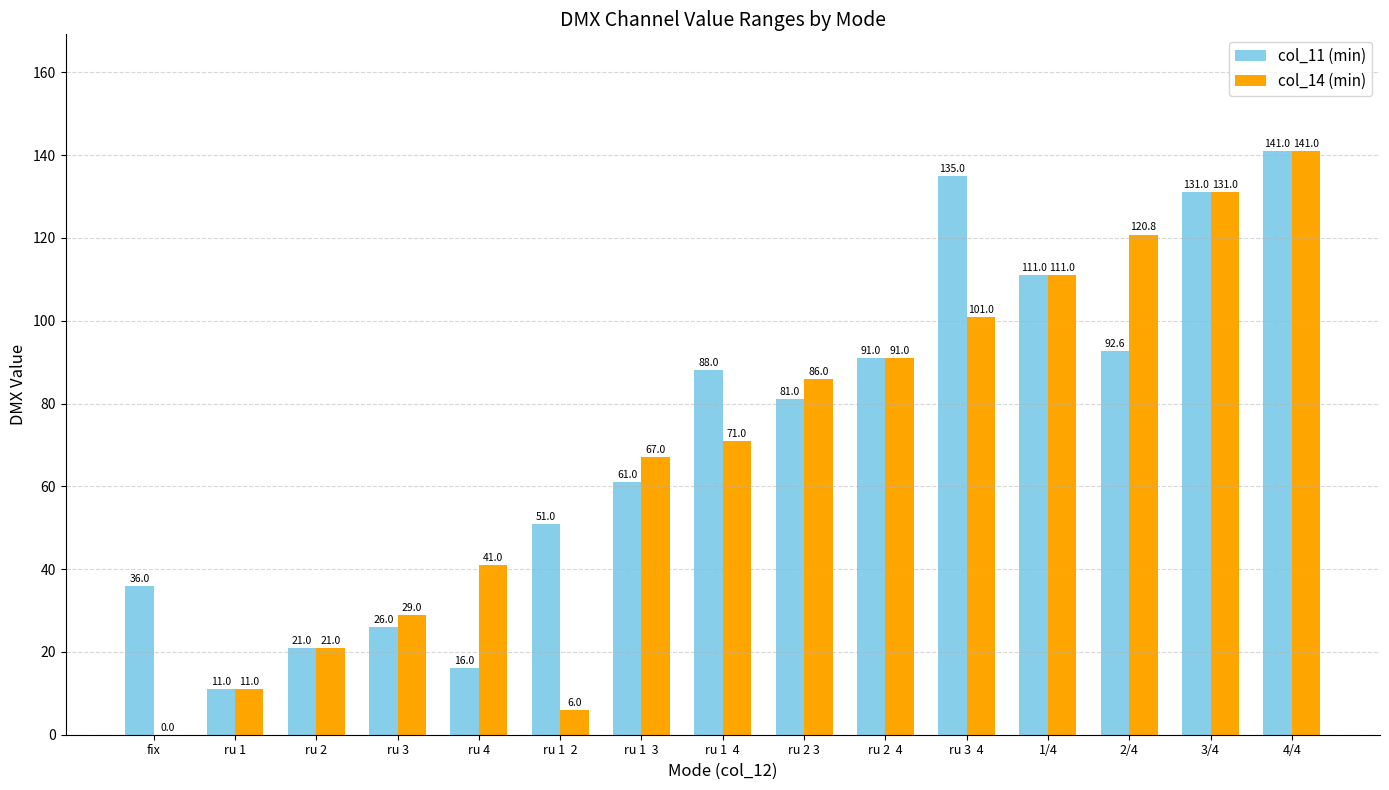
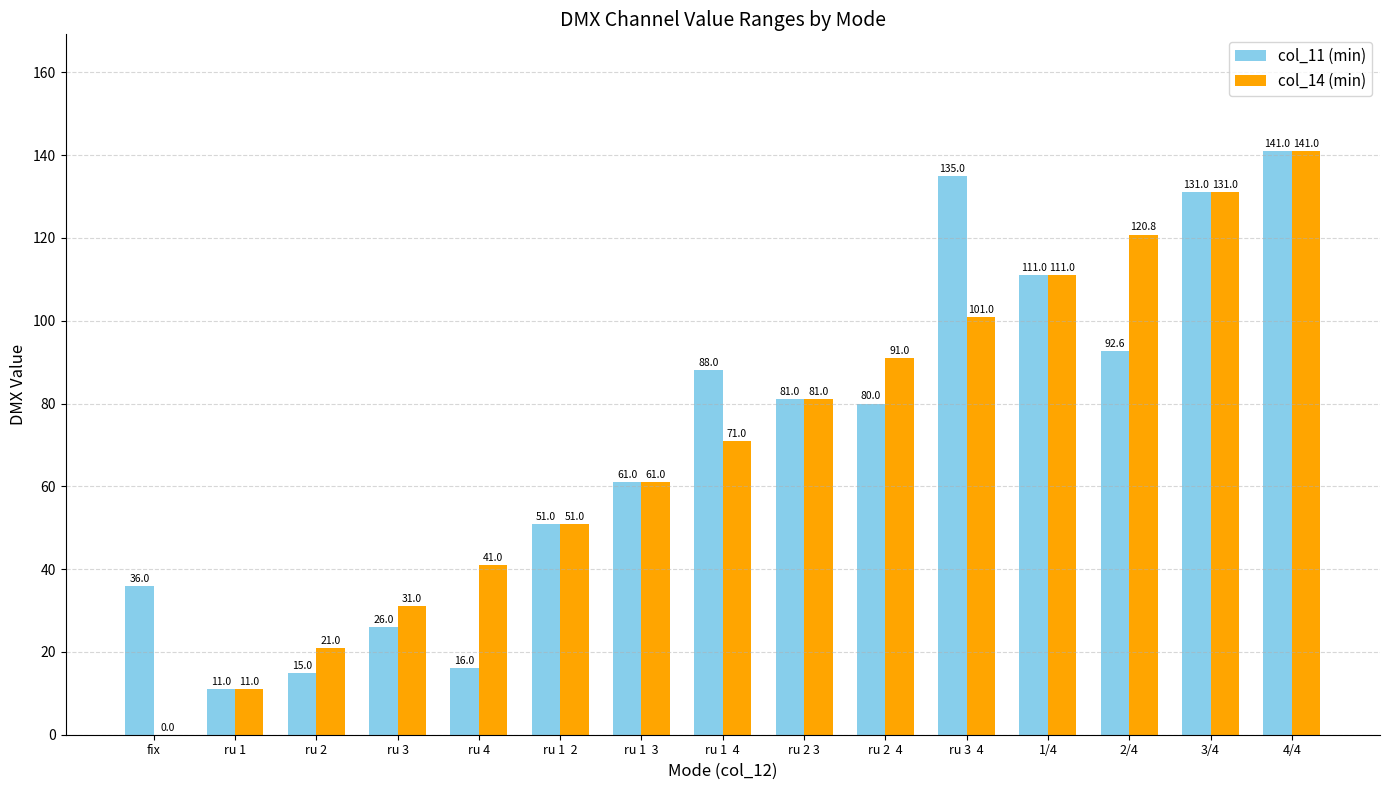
  {
    "col_11 (min)": {
      "fix": 36.0,
      "ru 1": 11.0,
-     "ru 2": 21.0,
+     "ru 2": 15.0,
      "ru 3": 26.0,
      "ru 4": 16.0,
      "ru 1 2": 51.0,
      "ru 1 3": 61.0,
      "ru 1 4": 88.0,
      "ru 2 3": 81.0,
-     "ru 2 4": 91.0,
+     "ru 2 4": 80.0,
      "ru 3 4": 135.0,
      "1/4": 111.0,
      "2/4": 92.6,
      "3/4": 131.0,
      "4/4": 141.0
    },
    "col_14 (min)": {
      "fix": 0.0,
      "ru 1": 11.0,
      "ru 2": 21.0,
-     "ru 3": 29.0,
+     "ru 3": 31.0,
      "ru 4": 41.0,
-     "ru 1 2": 6.0,
-     "ru 1 3": 67.0,
+     "ru 1 2": 51.0,
+     "ru 1 3": 61.0,
      "ru 1 4": 71.0,
-     "ru 2 3": 86.0,
+     "ru 2 3": 81.0,
      "ru 2 4": 91.0,
      "ru 3 4": 101.0,
      "1/4": 111.0,
      "2/4": 120.8,
      "3/4": 131.0,
      "4/4": 141.0
    }
  }
